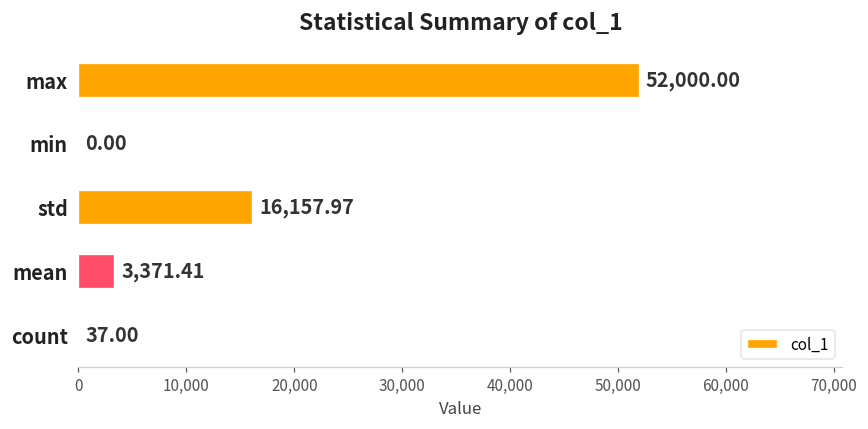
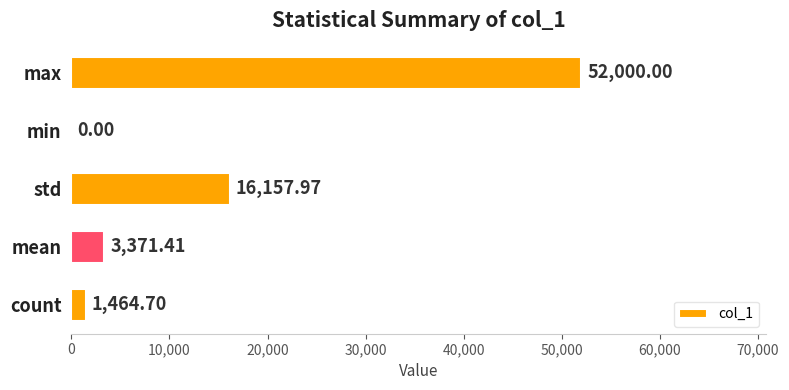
  {
    "max": "52,000.00",
    "min": "0.00",
    "std": "16,157.97",
    "mean": "3,371.41",
-   "count": "37.00"
+   "count": "1,464.70"
  }
